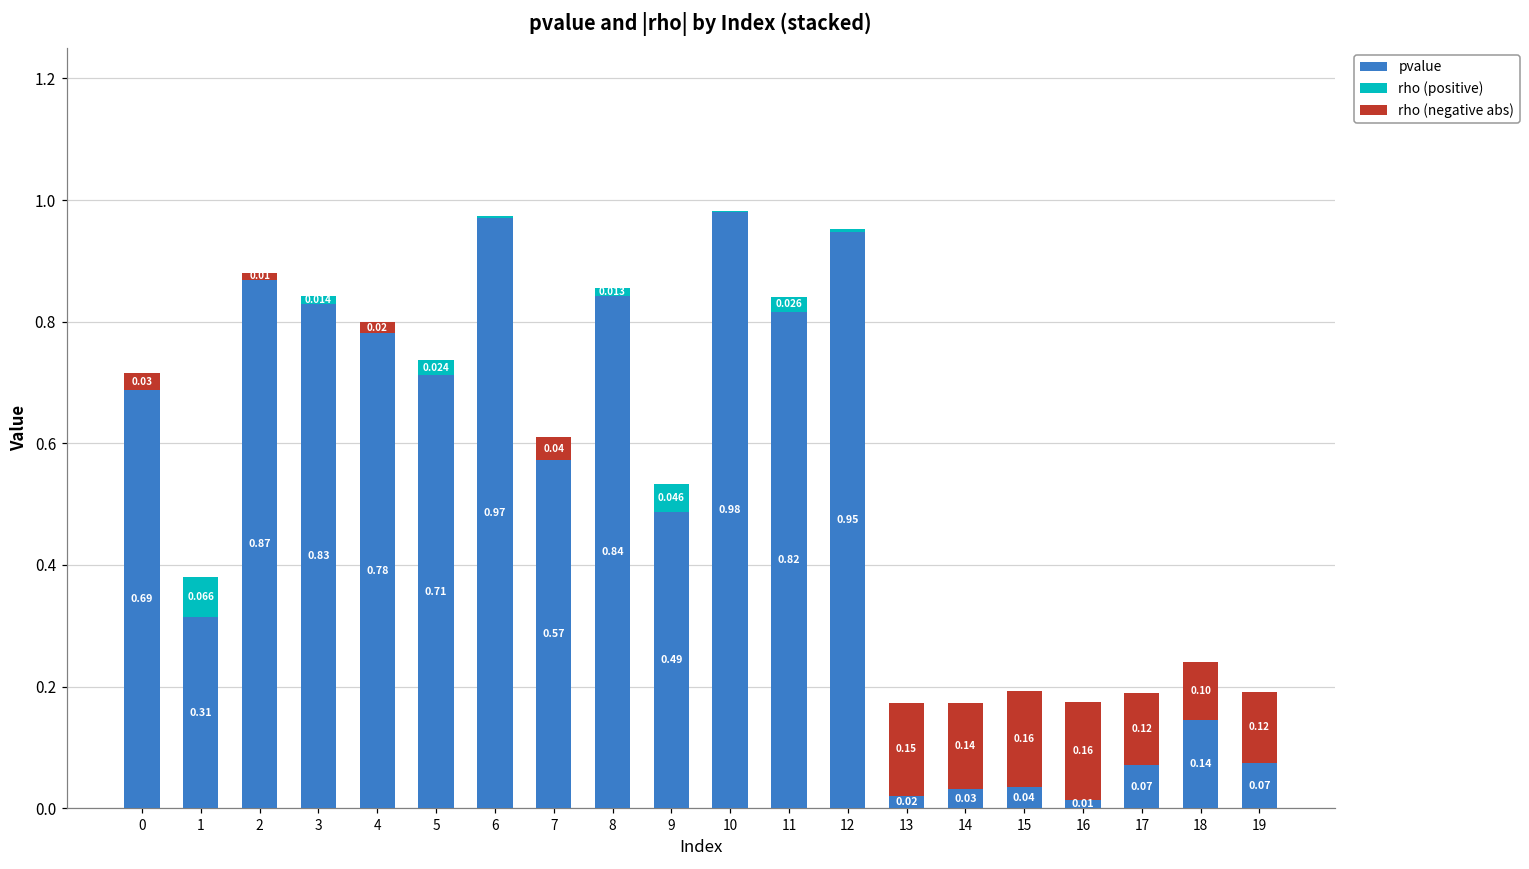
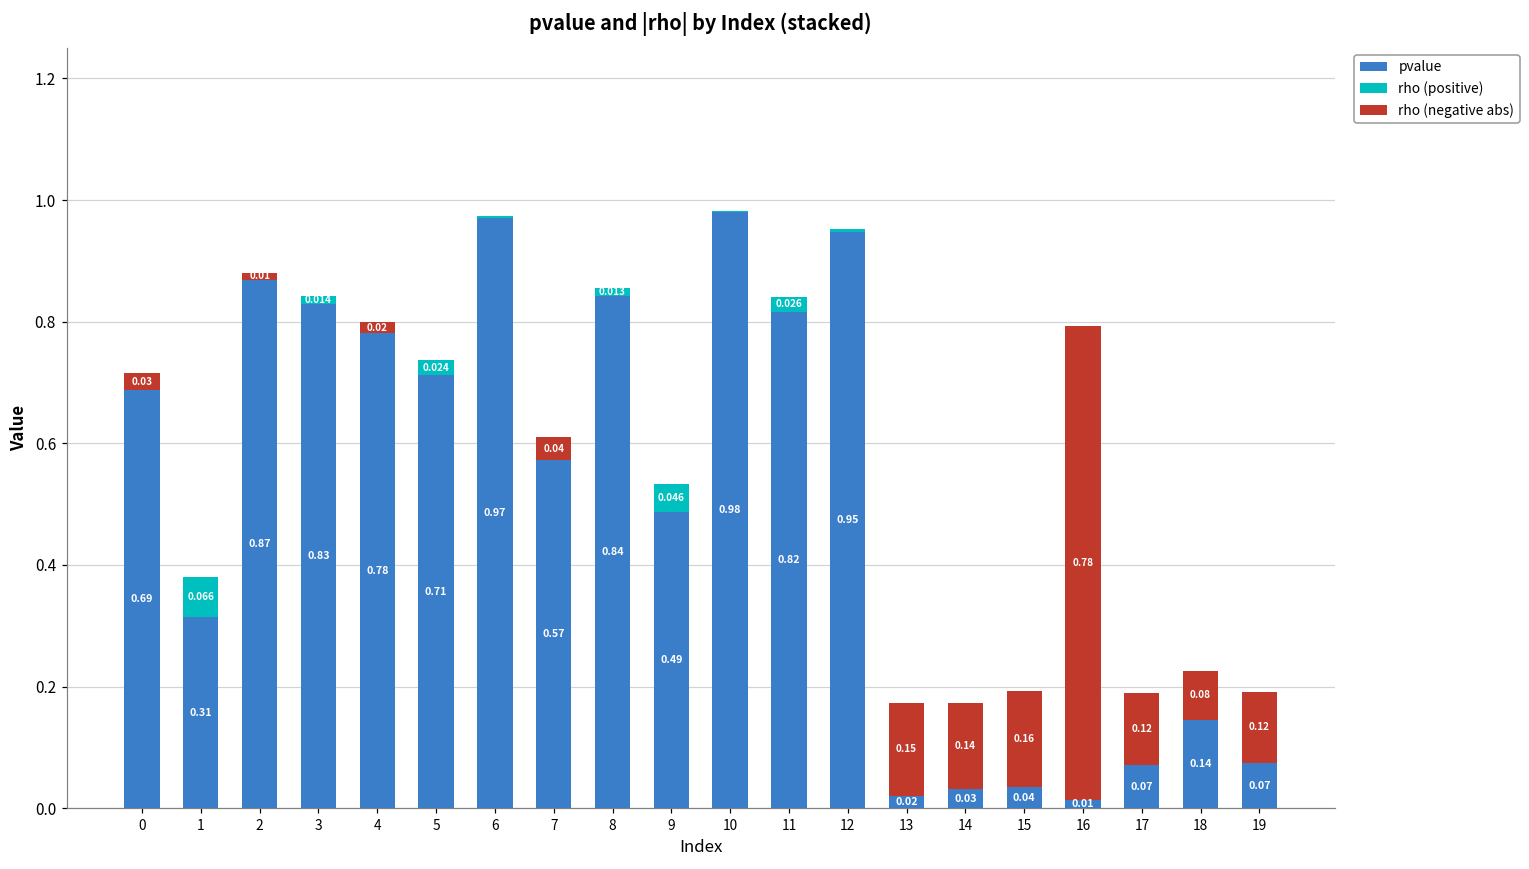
  {
    "pvalue": {
      "0": 0.69,
      "1": 0.31,
      "2": 0.87,
      "3": 0.83,
      "4": 0.78,
      "5": 0.71,
      "6": 0.97,
      "7": 0.57,
      "8": 0.84,
      "9": 0.49,
      "10": 0.98,
      "11": 0.82,
      "12": 0.95,
      "13": 0.02,
      "14": 0.03,
      "15": 0.04,
      "16": 0.01,
      "17": 0.07,
      "18": 0.14,
      "19": 0.07
    },
    "rho (positive)": {
      "1": 0.066,
      "3": 0.014,
      "5": 0.024,
      "8": 0.013,
      "9": 0.046,
      "11": 0.026
    },
    "rho (negative abs)": {
      "0": 0.03,
      "2": 0.01,
      "4": 0.02,
      "7": 0.04,
      "13": 0.15,
      "14": 0.14,
      "15": 0.16,
-     "16": 0.16,
+     "16": 0.78,
      "17": 0.12,
-     "18": 0.10,
+     "18": 0.08,
      "19": 0.12
    }
  }
